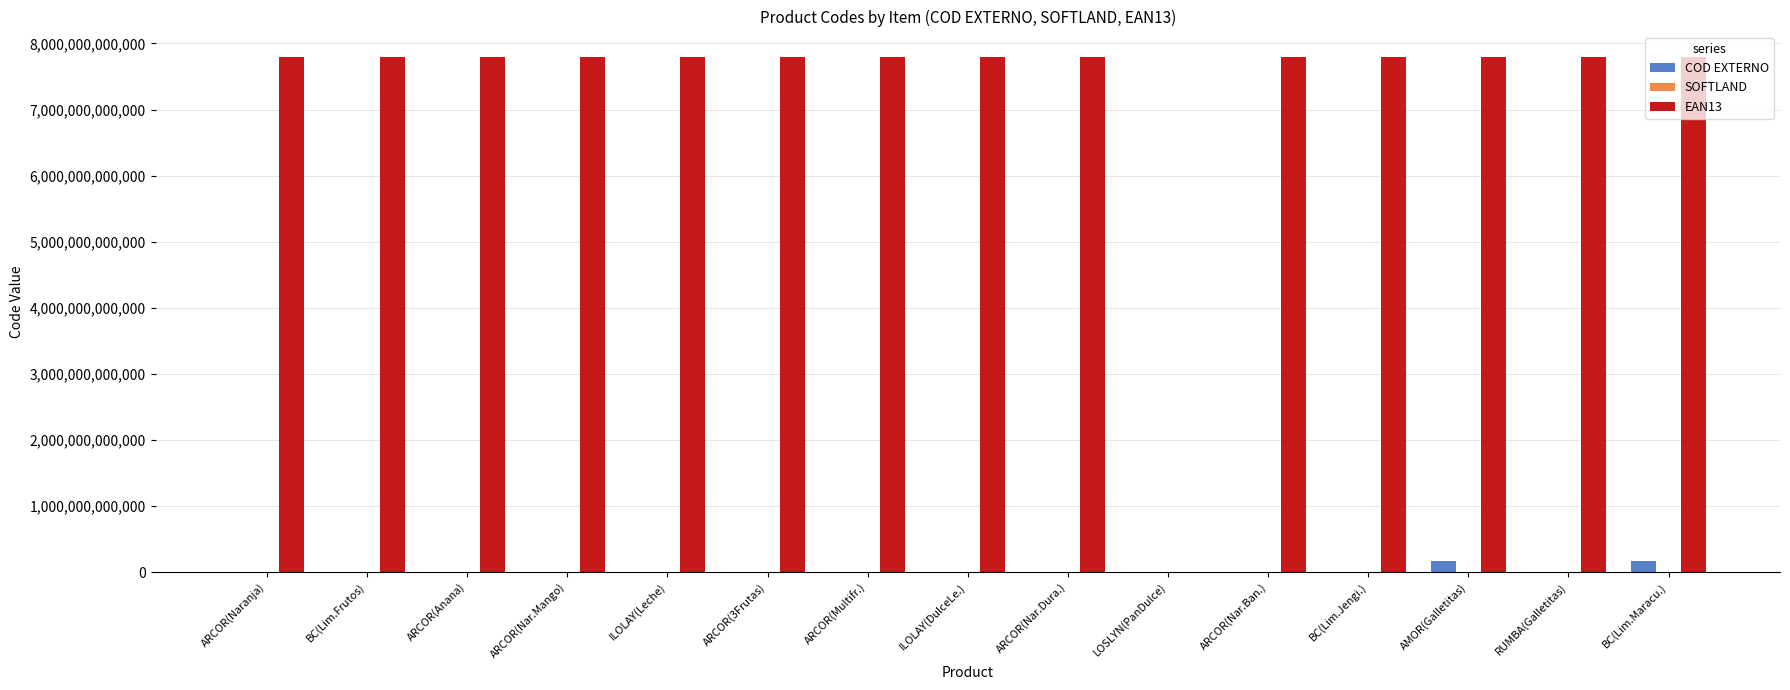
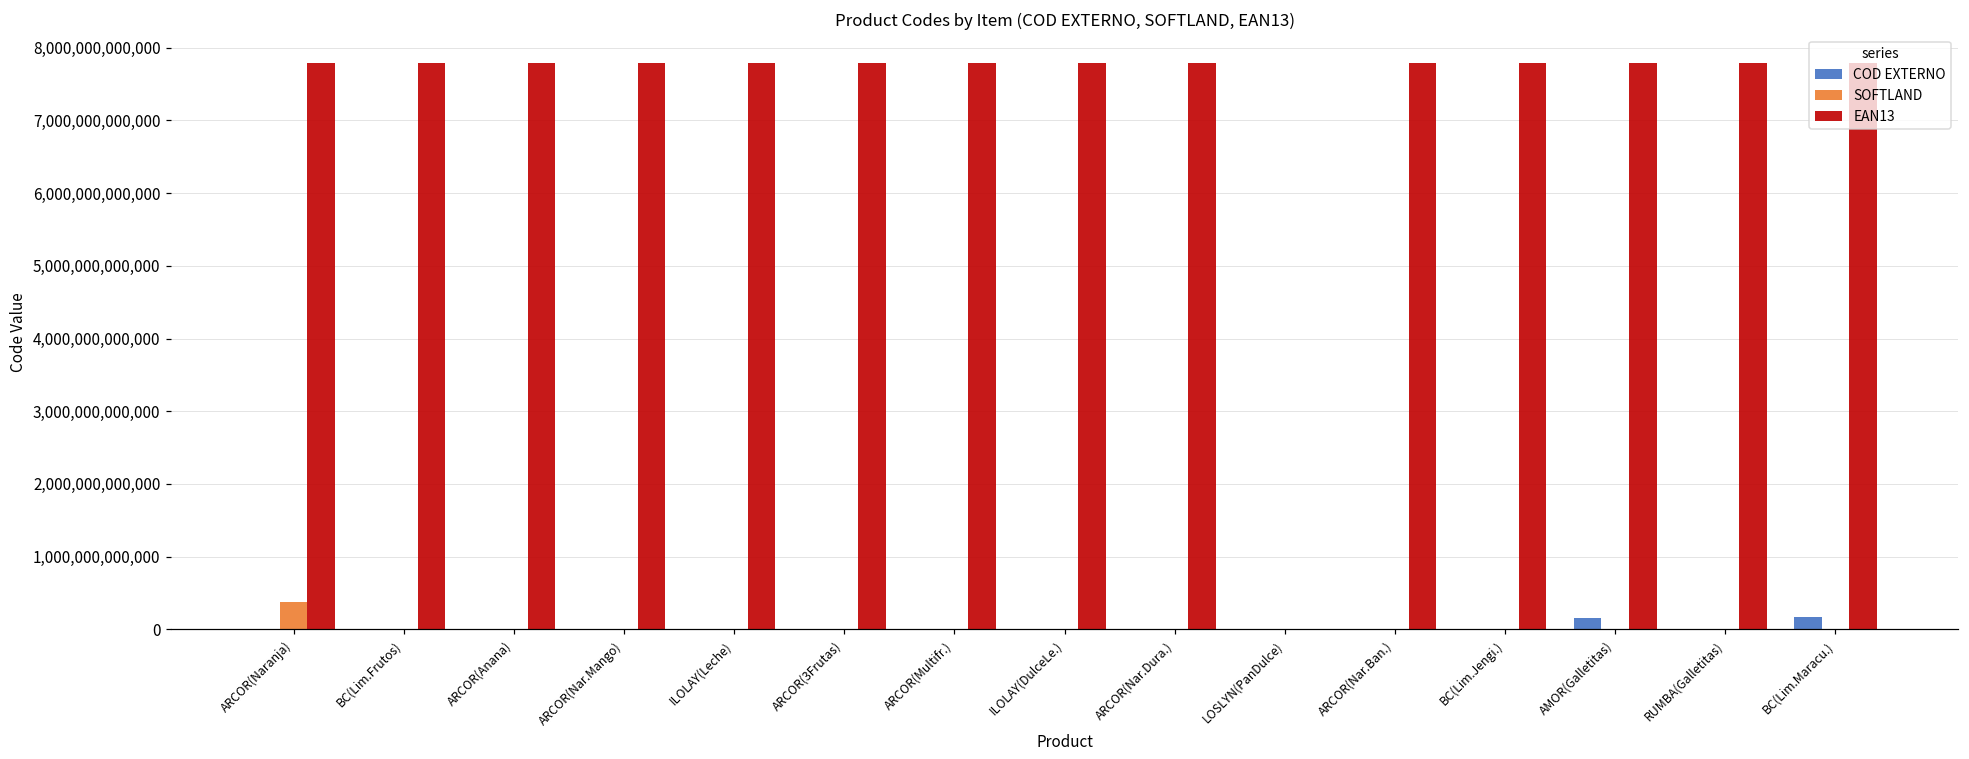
  {
    "COD EXTERNO": {
      "AMOR(Galletitas)": "200,000,000,000",
      "BC(Lim.Maracu.)": "200,000,000,000"
    },
    "SOFTLAND": {
-     "ARCOR(Naranja)": "0"
+     "ARCOR(Naranja)": "400,000,000,000"
    },
    "EAN13": {
      "ARCOR(Naranja)": "7,800,000,000,000",
      "BC(Lim.Frutos)": "7,800,000,000,000",
      "ARCOR(Anana)": "7,800,000,000,000",
      "ARCOR(Nar.Mango)": "7,800,000,000,000",
      "ILOLAY(Leche)": "7,800,000,000,000",
      "ARCOR(3Frutas)": "7,800,000,000,000",
      "ARCOR(Multifr.)": "7,800,000,000,000",
      "ILOLAY(DulceLe.)": "7,800,000,000,000",
      "ARCOR(Nar.Dura.)": "7,800,000,000,000",
      "ARCOR(Nar.Ban.)": "7,800,000,000,000",
      "BC(Lim.Jengi.)": "7,800,000,000,000",
      "AMOR(Galletitas)": "7,800,000,000,000",
      "RUMBA(Galletitas)": "7,800,000,000,000"
    }
  }
